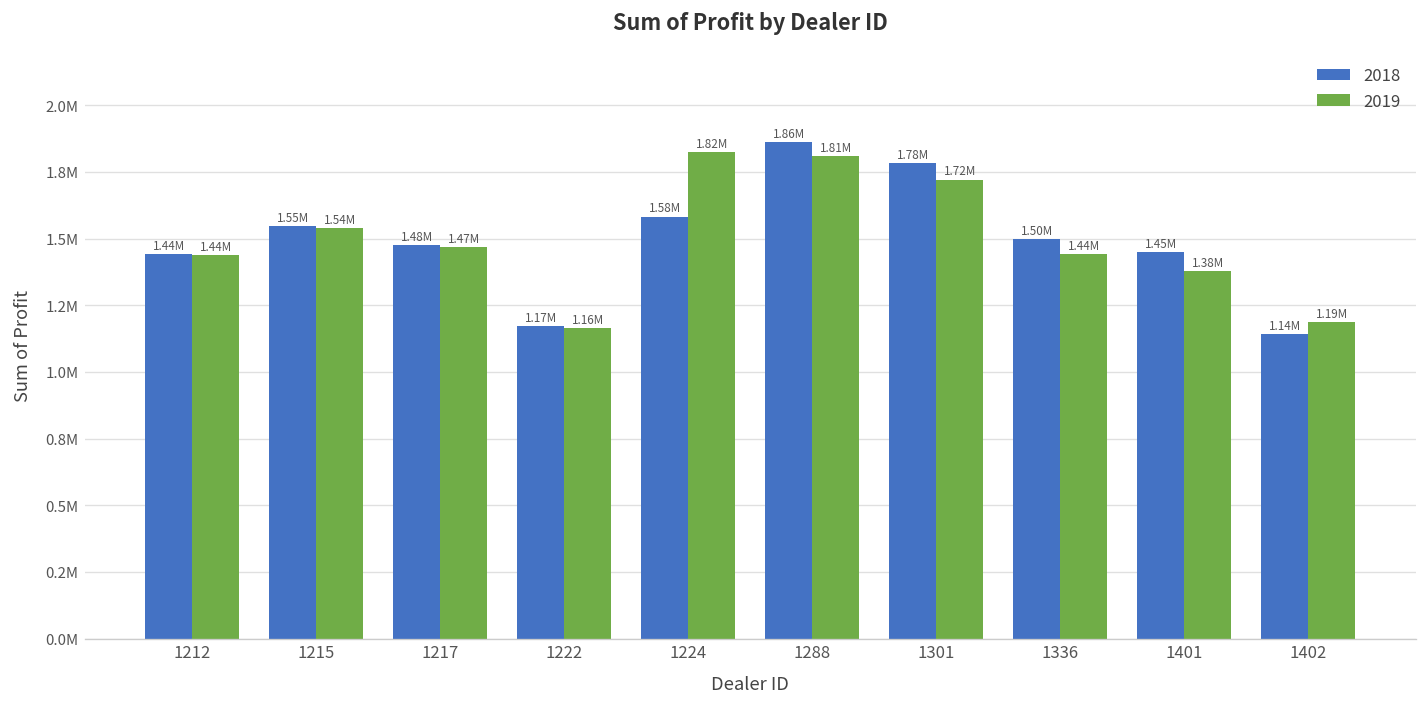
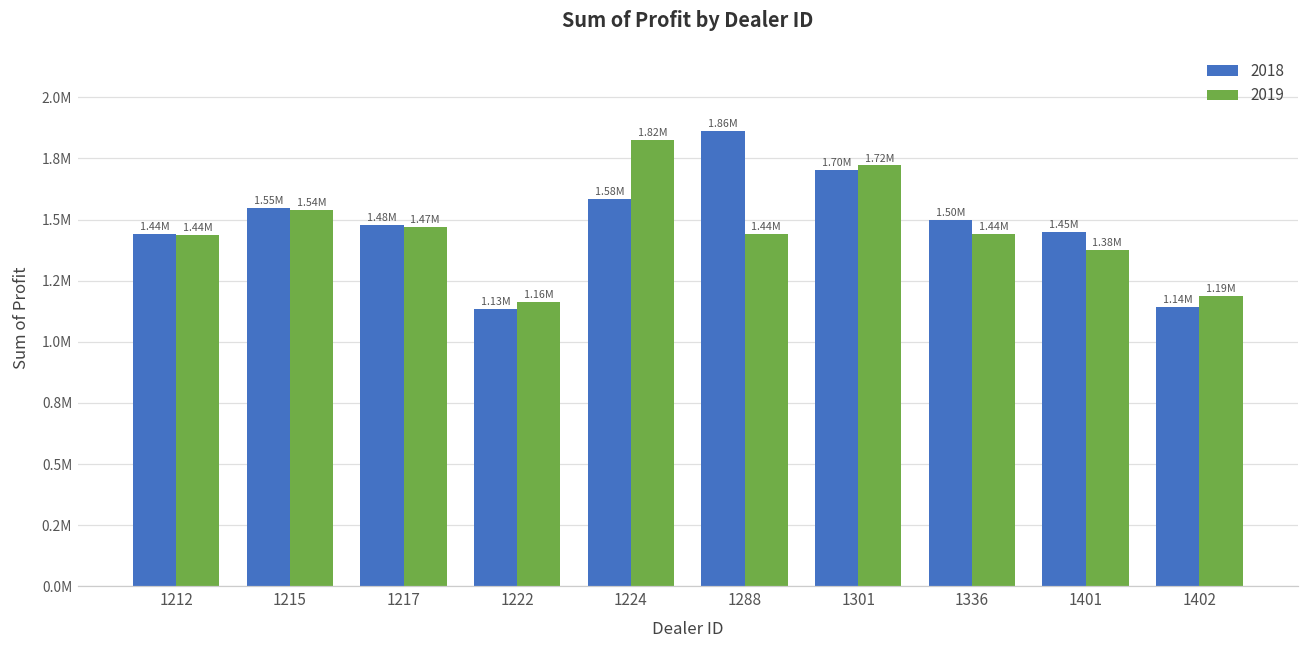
  {
    "2018": {
      "1212": "1.44M",
      "1215": "1.55M",
      "1217": "1.48M",
-     "1222": "1.17M",
+     "1222": "1.13M",
      "1224": "1.58M",
      "1288": "1.86M",
-     "1301": "1.78M",
+     "1301": "1.70M",
      "1336": "1.50M",
      "1401": "1.45M",
      "1402": "1.14M"
    },
    "2019": {
      "1212": "1.44M",
      "1215": "1.54M",
      "1217": "1.47M",
      "1222": "1.16M",
      "1224": "1.82M",
-     "1288": "1.81M",
+     "1288": "1.44M",
      "1301": "1.72M",
      "1336": "1.44M",
      "1401": "1.38M",
      "1402": "1.19M"
    }
  }
